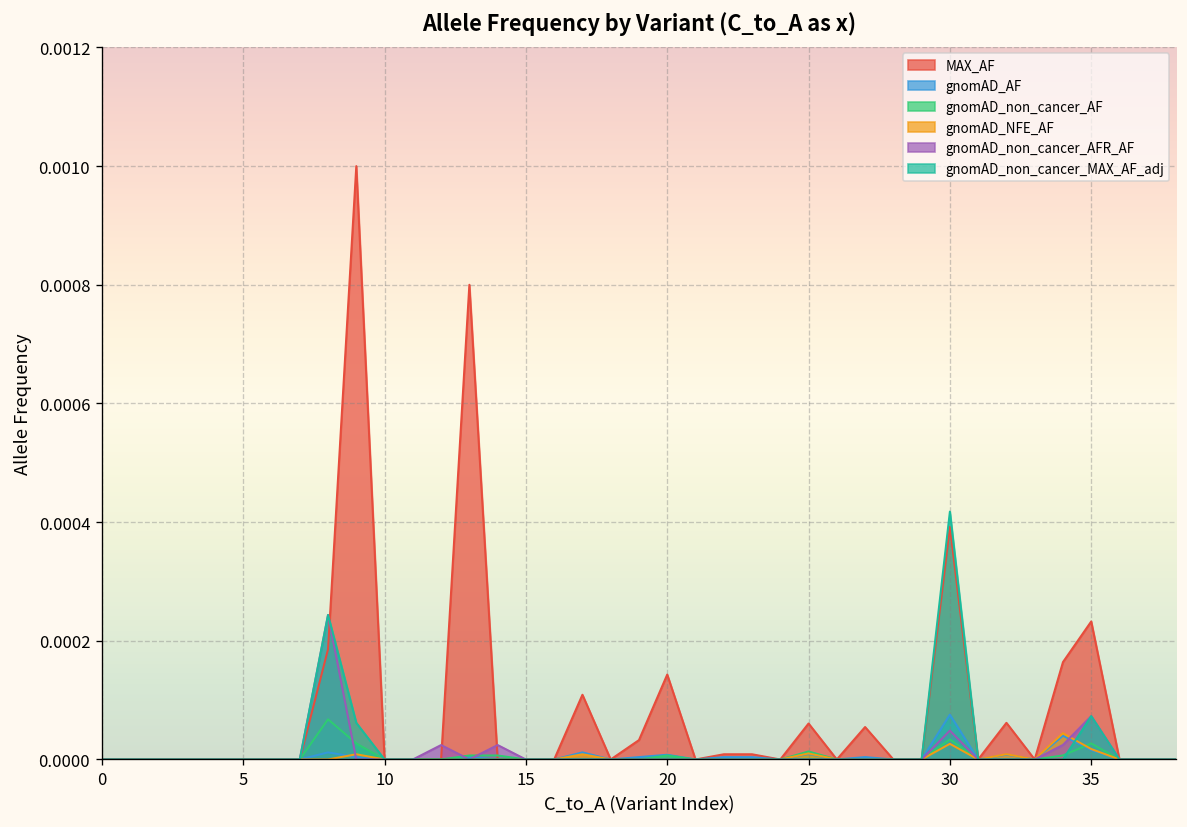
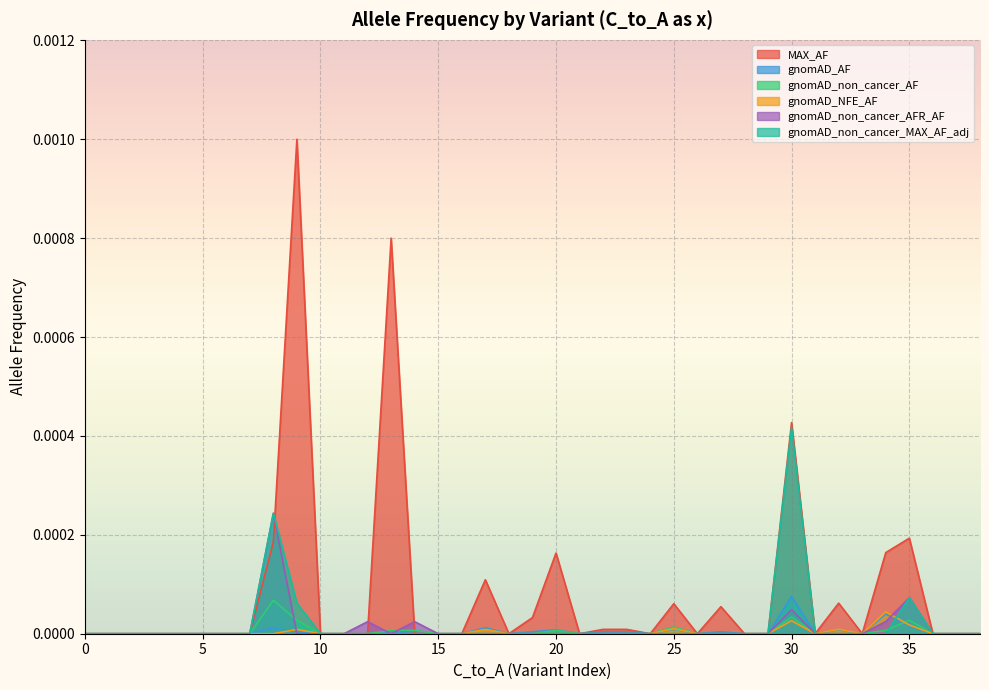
  {
    "MAX_AF": {
-     "20": 0.00014,
+     "20": 0.00016,
      "25": 0.00006,
-     "30": 0.00039,
-     "35": 0.00023
+     "30": 0.00043,
+     "35": 0.00019
    },
    "gnomAD_AF": {
      "30": 0.00008
    },
    "gnomAD_NFE_AF": {
      "30": 0.00003
    },
    "gnomAD_non_cancer_AFR_AF": {
      "30": 0.00005
    }
  }
